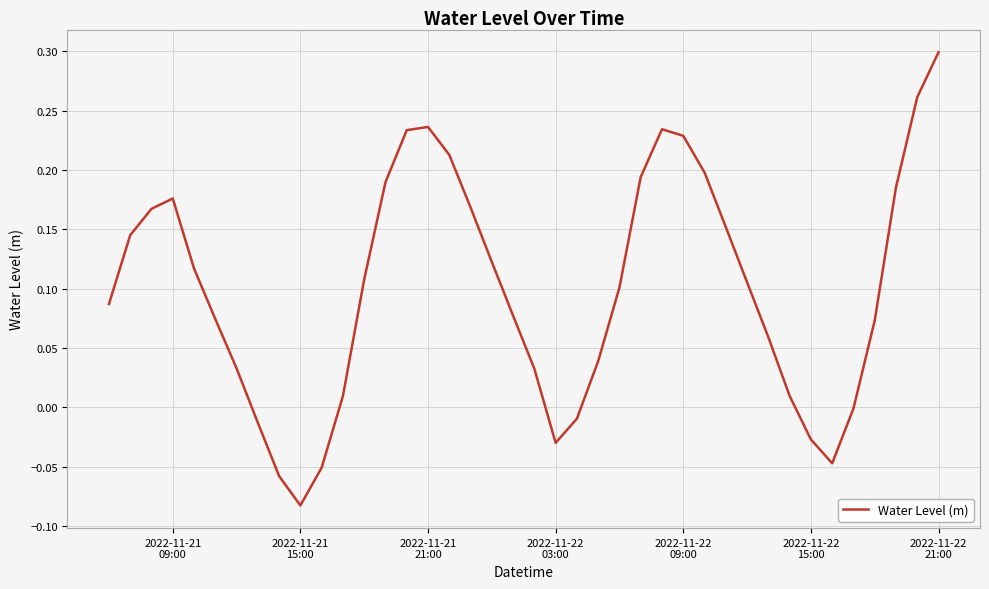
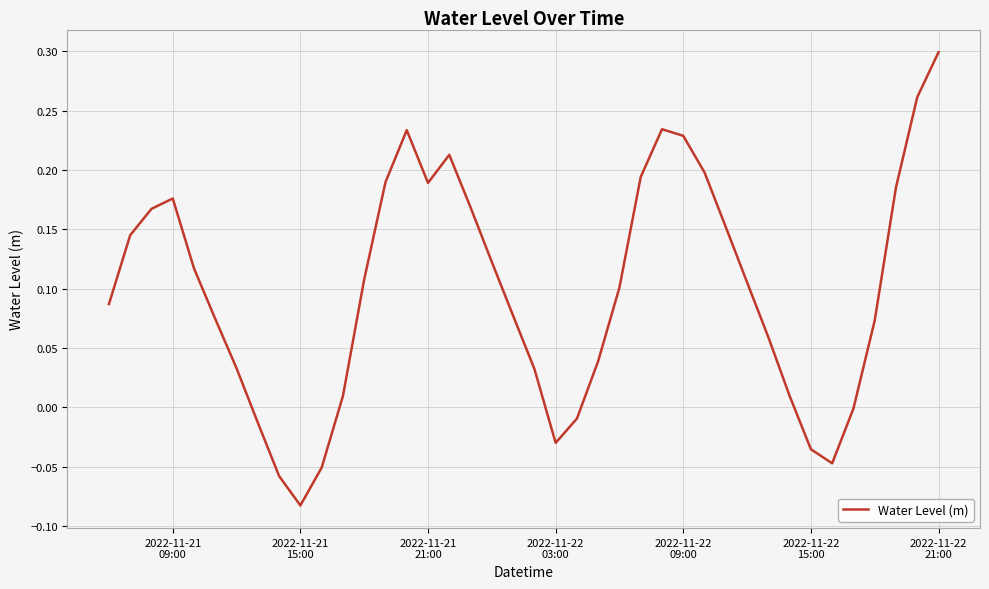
  {
    "2022-11-21 09:00": 0.176,
    "2022-11-21 15:00": -0.083,
-   "2022-11-21 21:00": 0.236,
+   "2022-11-21 21:00": 0.189,
    "2022-11-22 03:00": -0.030,
    "2022-11-22 09:00": 0.229,
-   "2022-11-22 15:00": -0.027,
+   "2022-11-22 15:00": -0.035,
    "2022-11-22 21:00": 0.299
  }
